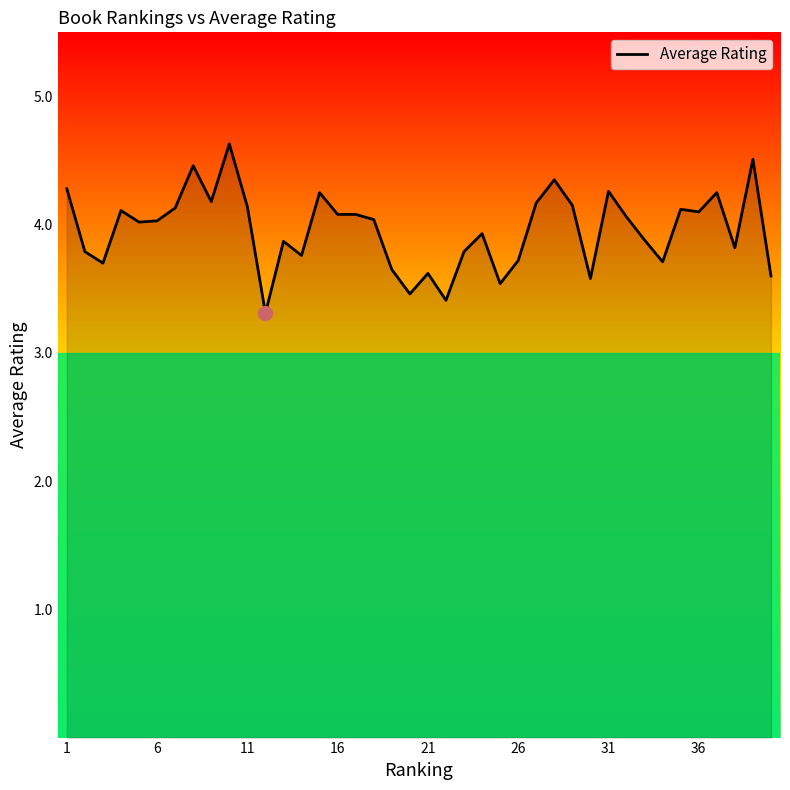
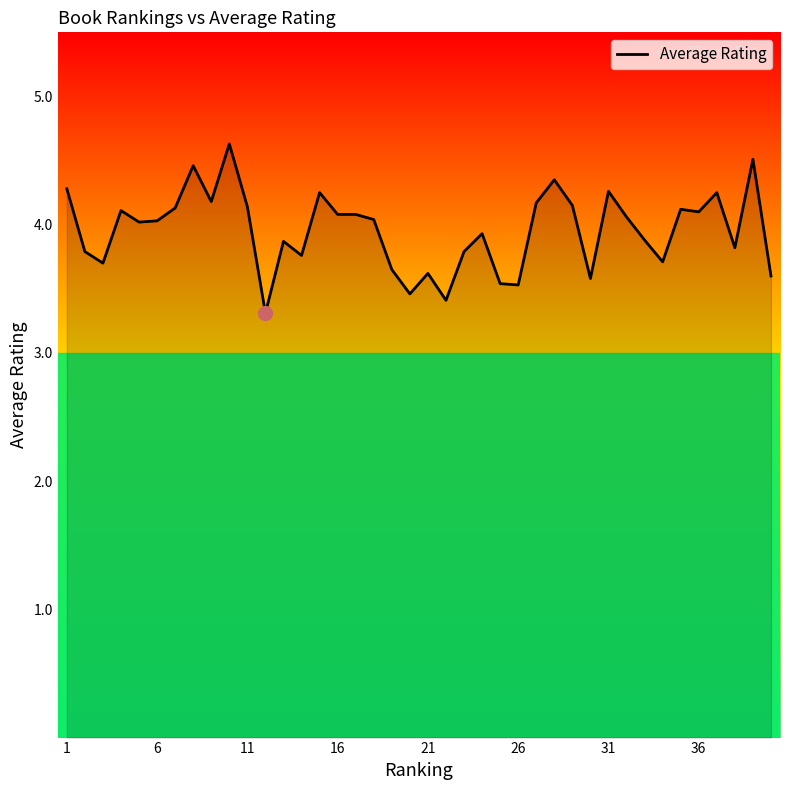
  {
    "Average Rating": {
      "1": 4.28,
      "6": 4.03,
      "11": 4.14,
      "16": 4.08,
      "21": 3.62,
-     "26": 3.72,
+     "26": 3.53,
      "31": 4.26,
      "36": 4.10
    }
  }
